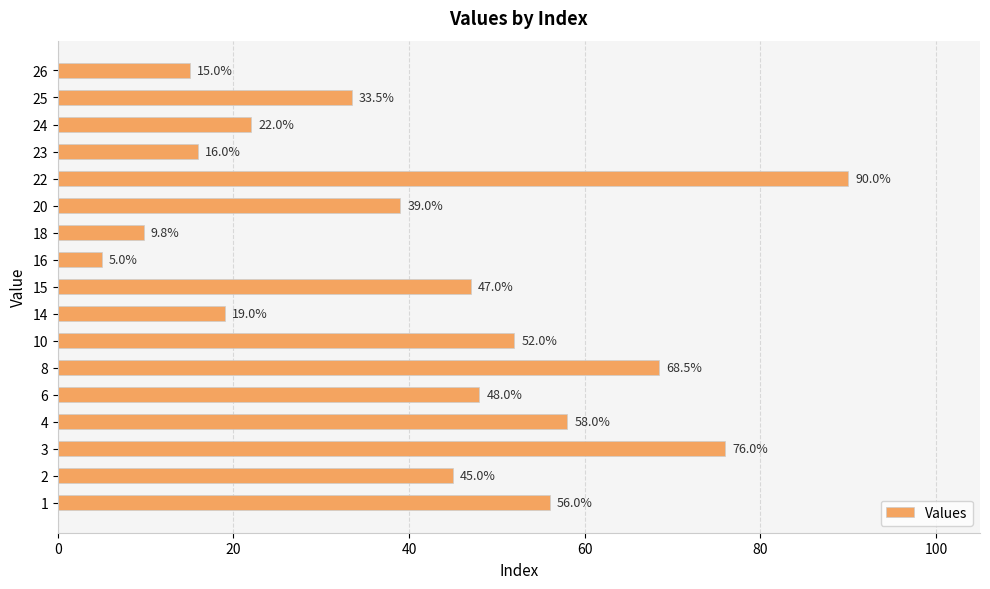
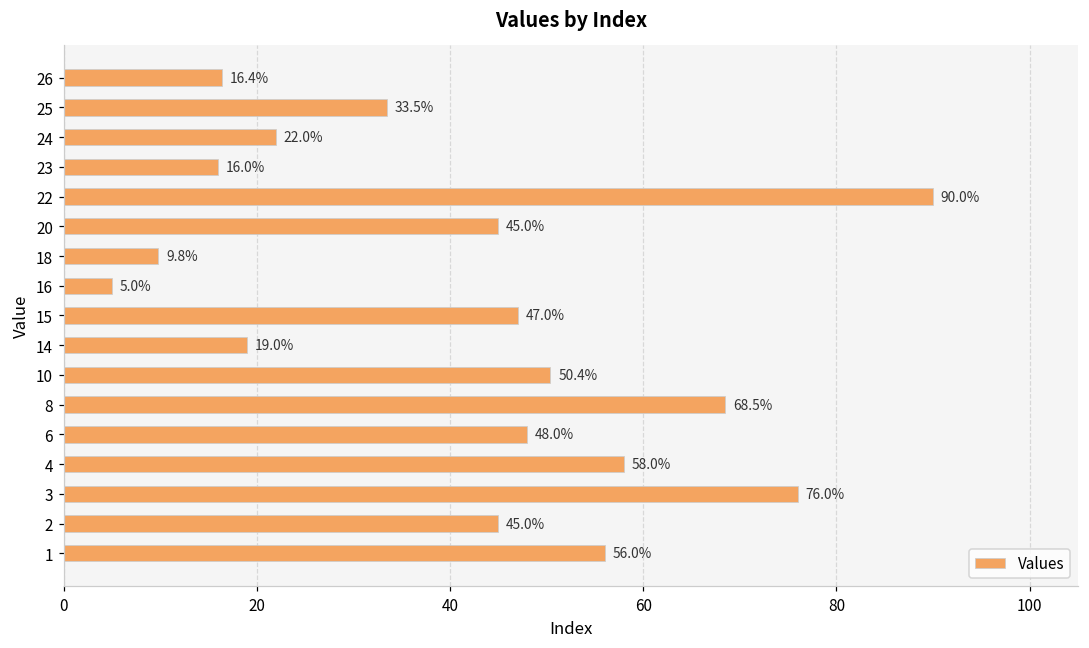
  {
-   "26": "15.0%",
+   "26": "16.4%",
    "25": "33.5%",
    "24": "22.0%",
    "23": "16.0%",
    "22": "90.0%",
-   "20": "39.0%",
+   "20": "45.0%",
    "18": "9.8%",
    "16": "5.0%",
    "15": "47.0%",
    "14": "19.0%",
-   "10": "52.0%",
+   "10": "50.4%",
    "8": "68.5%",
    "6": "48.0%",
    "4": "58.0%",
    "3": "76.0%",
    "2": "45.0%",
    "1": "56.0%"
  }
